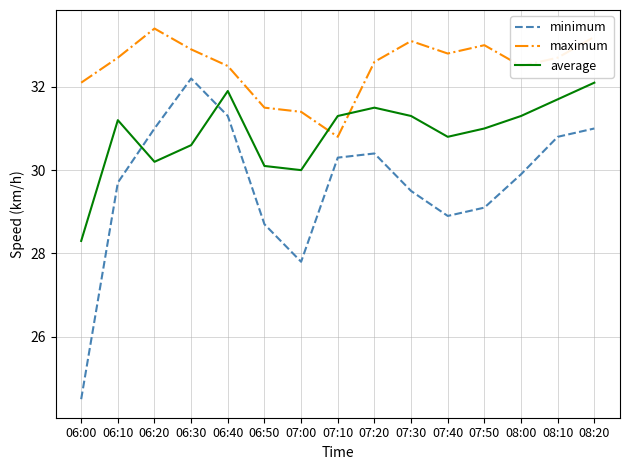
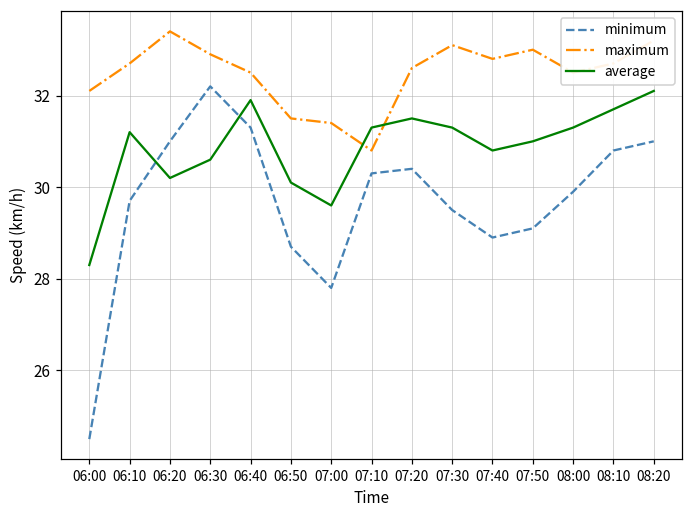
  {
    "minimum": {
      "06:00": 24.5,
      "06:10": 29.7,
      "06:20": 31.0,
      "06:30": 32.2,
      "06:40": 31.3,
      "06:50": 28.7,
      "07:00": 27.8,
      "07:10": 30.3,
      "07:20": 30.4,
      "07:30": 29.5,
      "07:40": 28.9,
      "07:50": 29.1,
      "08:00": 29.9,
      "08:10": 30.8,
      "08:20": 31.0
    },
    "maximum": {
      "06:00": 32.1,
      "06:10": 32.7,
      "06:20": 33.4,
      "06:30": 32.9,
      "06:40": 32.5,
      "06:50": 31.5,
      "07:00": 31.4,
      "07:10": 30.8,
      "07:20": 32.6,
      "07:30": 33.1,
      "07:40": 32.8,
      "07:50": 33.0
    },
    "average": {
      "06:00": 28.3,
      "06:10": 31.2,
      "06:20": 30.2,
      "06:30": 30.6,
      "06:40": 31.9,
      "06:50": 30.1,
-     "07:00": 30.0,
+     "07:00": 29.6,
      "07:10": 31.3,
      "07:20": 31.5,
      "07:30": 31.3,
      "07:40": 30.8,
      "07:50": 31.0,
      "08:00": 31.3,
      "08:10": 31.7,
      "08:20": 32.1
    }
  }
